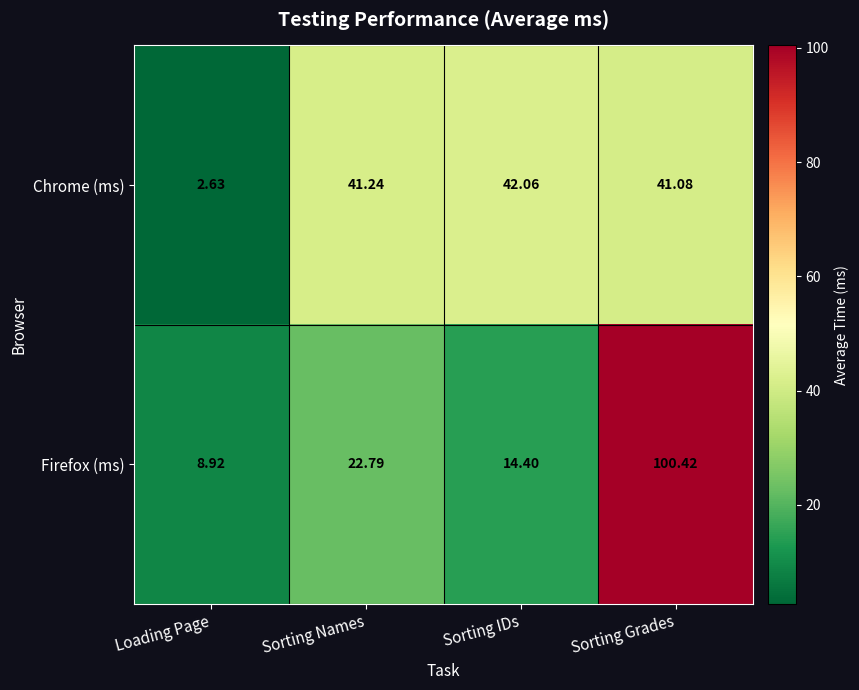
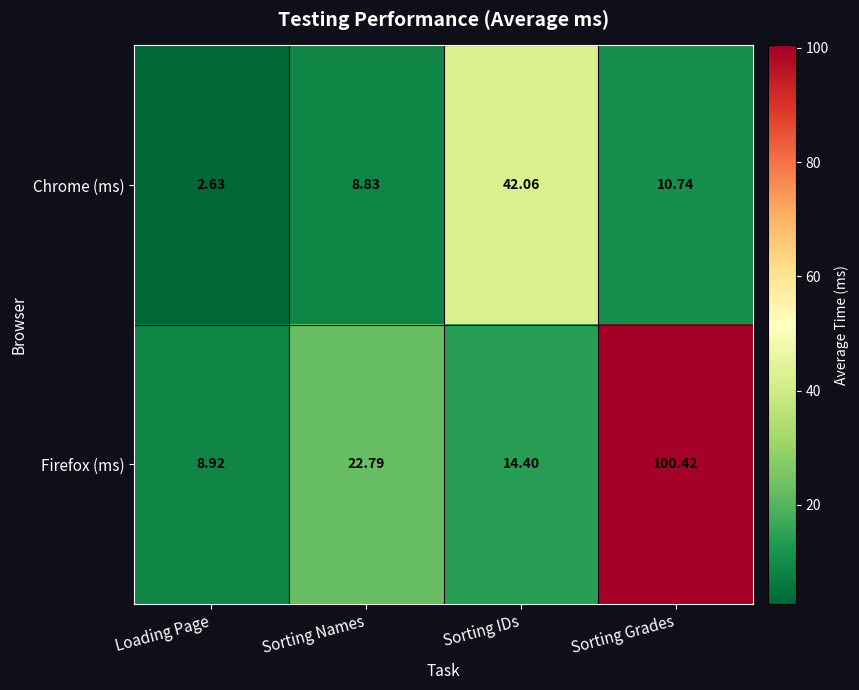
  {
    "Chrome (ms)": {
      "Loading Page": 2.63,
-     "Sorting Names": 41.24,
+     "Sorting Names": 8.83,
      "Sorting IDs": 42.06,
-     "Sorting Grades": 41.08
+     "Sorting Grades": 10.74
    },
    "Firefox (ms)": {
      "Loading Page": 8.92,
      "Sorting Names": 22.79,
      "Sorting IDs": 14.40,
      "Sorting Grades": 100.42
    }
  }
